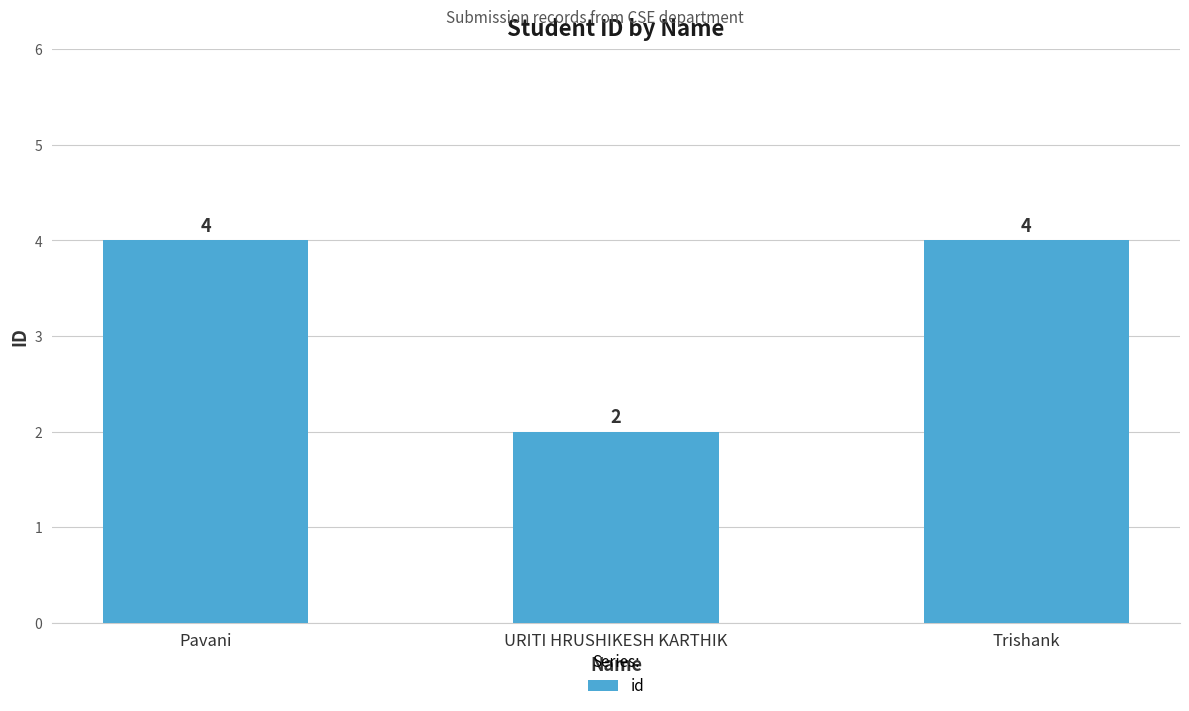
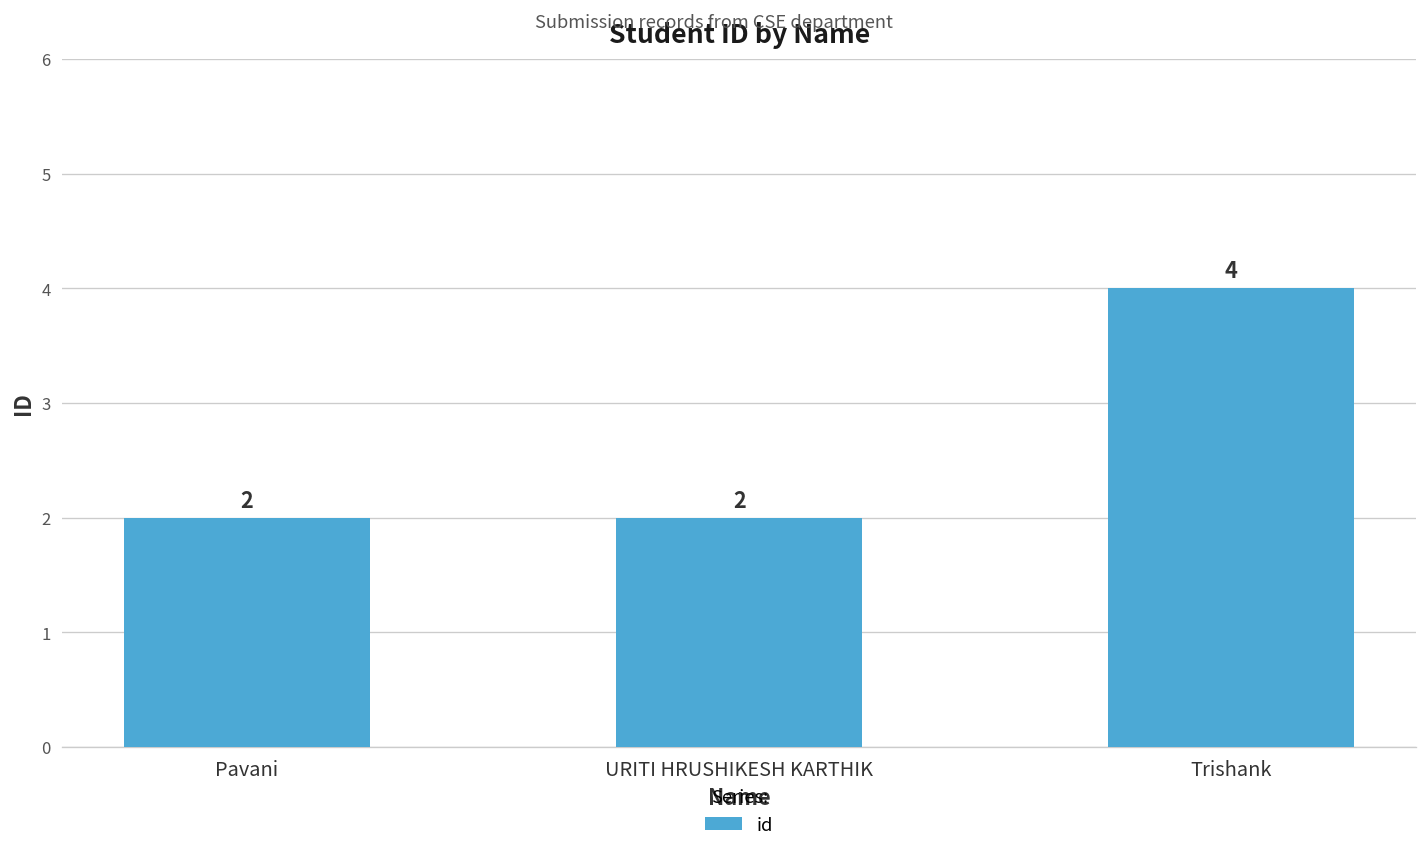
  {
-   "Pavani": 4,
+   "Pavani": 2,
    "URITI HRUSHIKESH KARTHIK": 2,
    "Trishank": 4
  }
